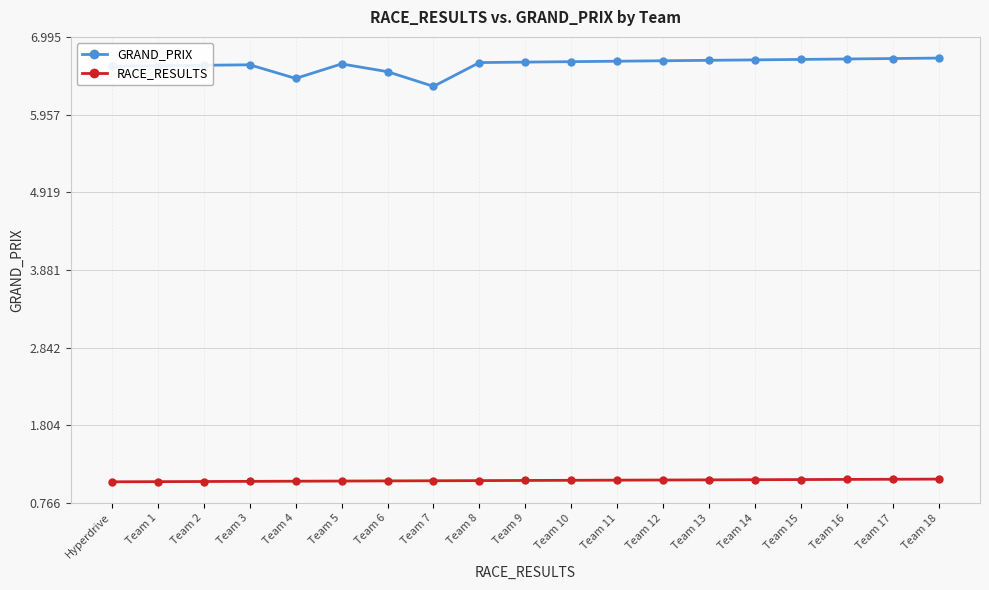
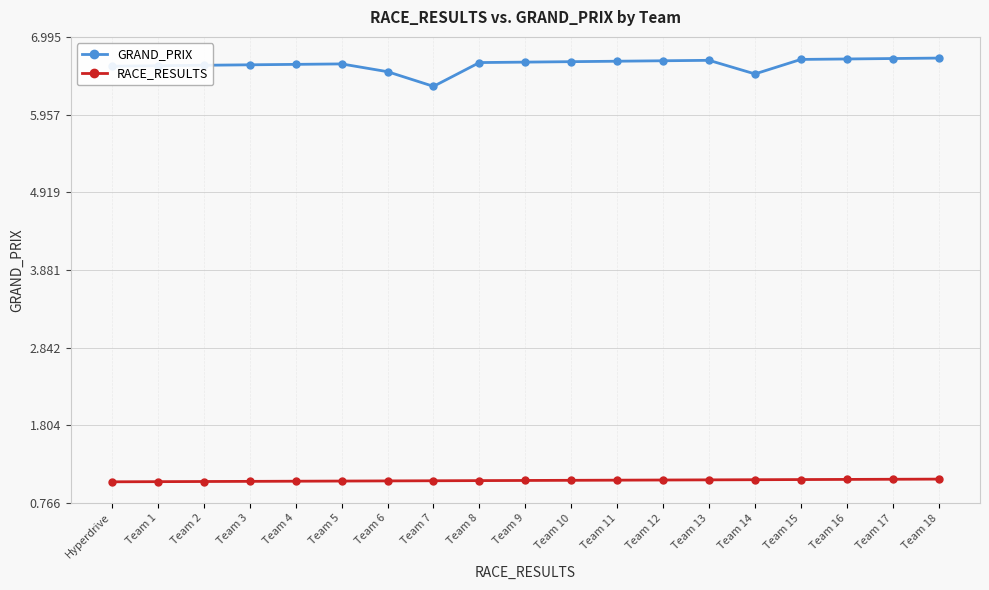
  {
    "GRAND_PRIX": {
      "Team 3": 6.6,
-     "Team 4": 6.4,
+     "Team 4": 6.6,
      "Team 5": 6.6,
      "Team 6": 6.5,
      "Team 7": 6.3,
      "Team 8": 6.7,
      "Team 9": 6.7,
      "Team 10": 6.7,
      "Team 11": 6.7,
      "Team 12": 6.7,
      "Team 13": 6.7,
-     "Team 14": 6.7,
+     "Team 14": 6.5,
      "Team 15": 6.7,
      "Team 16": 6.7,
      "Team 17": 6.7,
      "Team 18": 6.7
    },
    "RACE_RESULTS": {
      "Hyperdrive": 1.0,
      "Team 1": 1.1,
      "Team 2": 1.1,
      "Team 3": 1.1,
      "Team 4": 1.1,
      "Team 5": 1.1,
      "Team 6": 1.1,
      "Team 7": 1.1,
      "Team 8": 1.1,
      "Team 9": 1.1,
      "Team 10": 1.1,
      "Team 11": 1.1,
      "Team 12": 1.1,
      "Team 13": 1.1,
      "Team 14": 1.1,
      "Team 15": 1.1,
      "Team 16": 1.1,
      "Team 17": 1.1,
      "Team 18": 1.1
    }
  }
